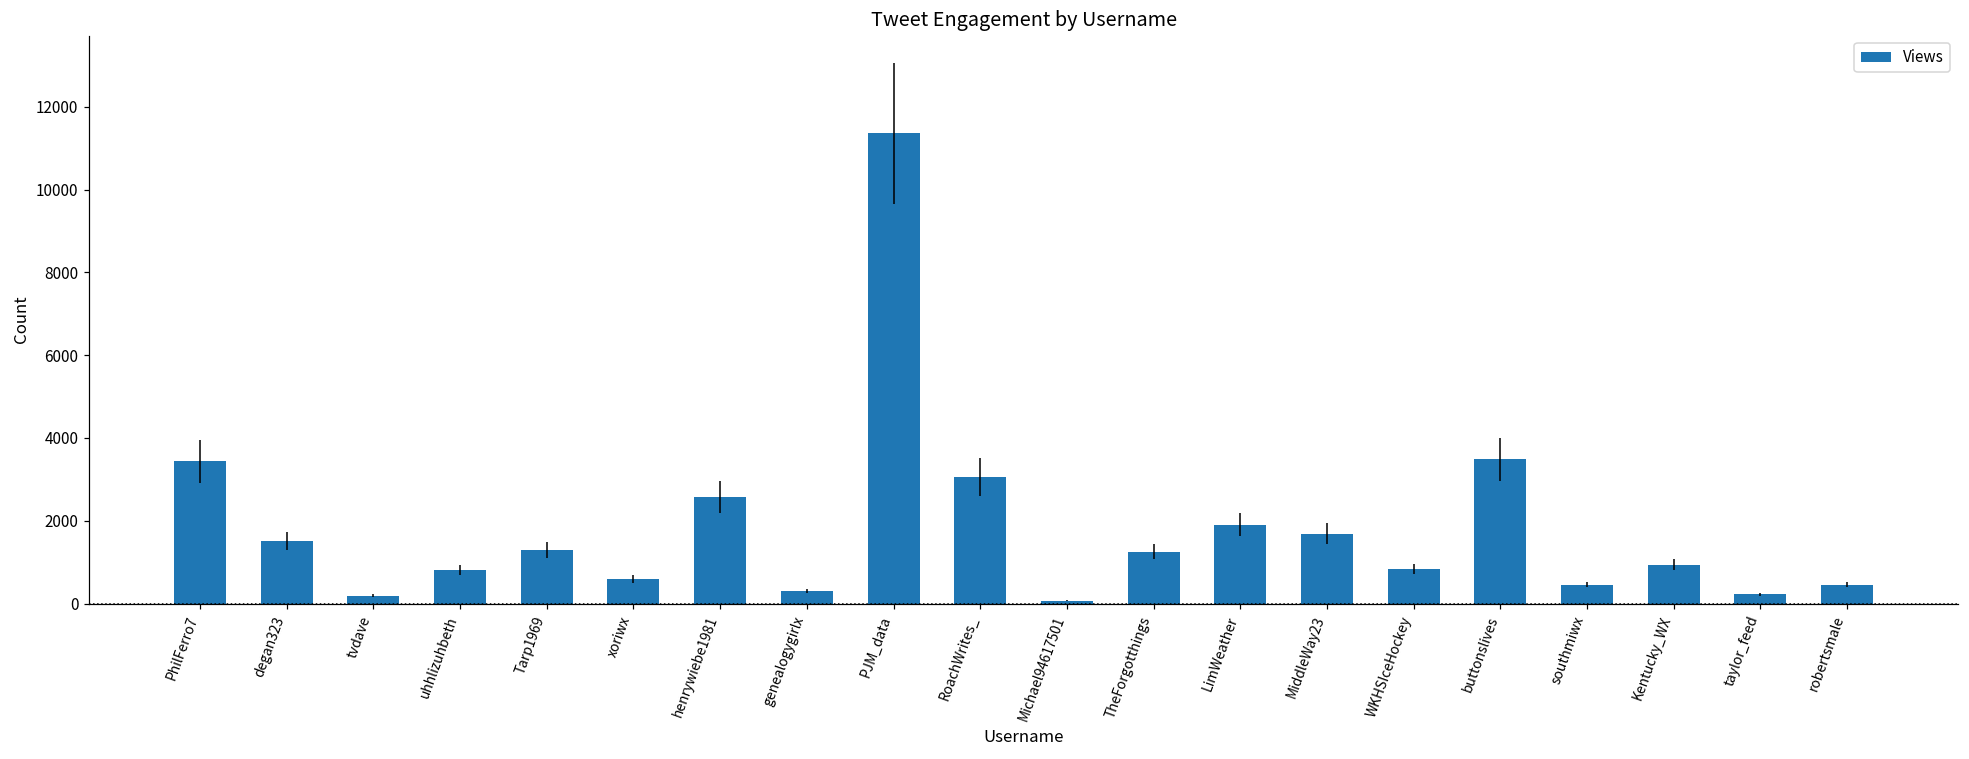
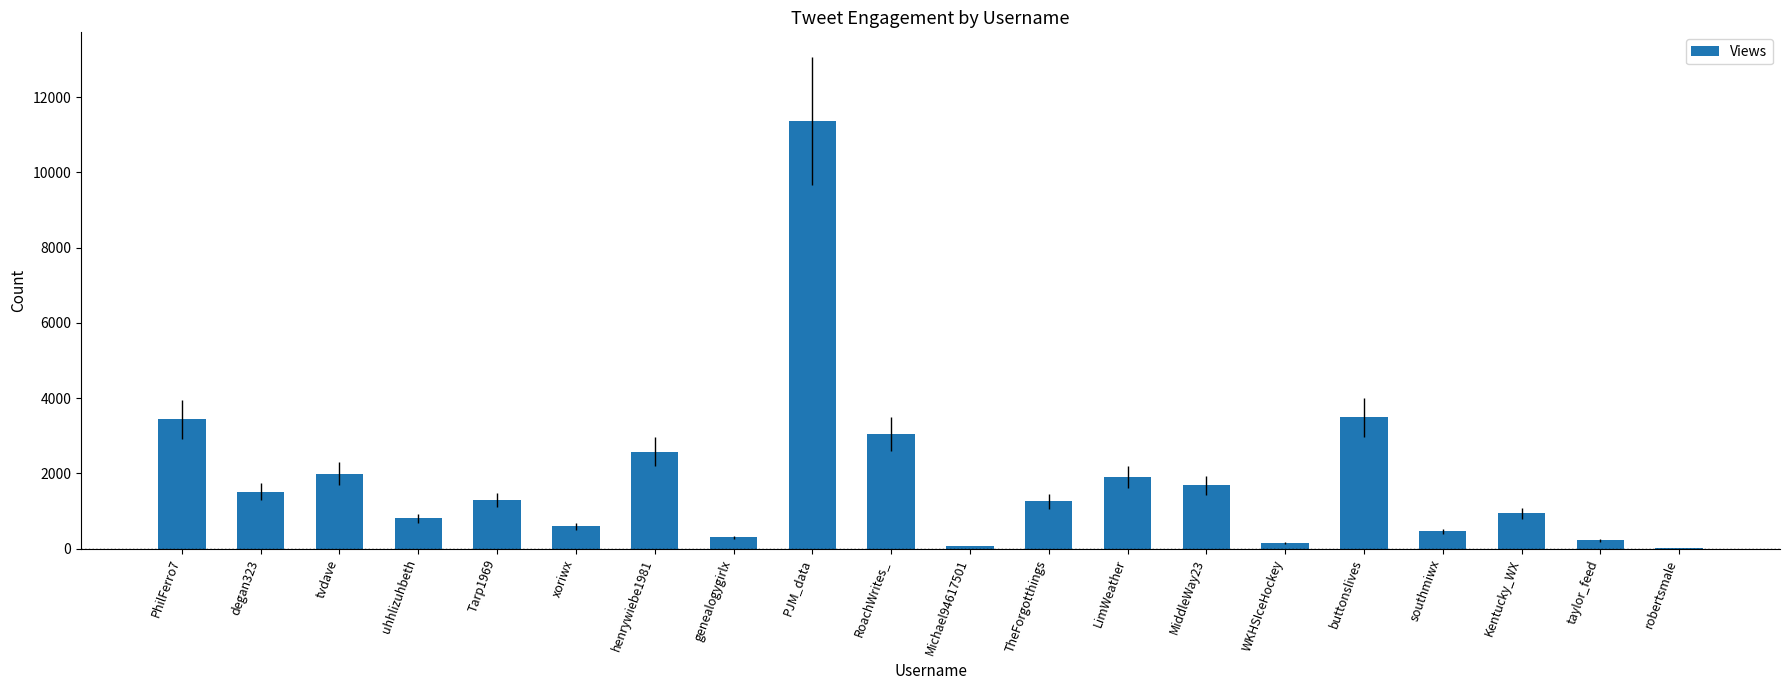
  {
    "PhilFerro7": 3400,
    "degan323": 1500,
-   "tvdave": 200,
+   "tvdave": 2000,
    "uhhlizuhbeth": 800,
    "Tarp1969": 1300,
    "xoriwx": 600,
    "henrywiebe1981": 2600,
    "genealogygirlx": 300,
    "PJM_data": 11400,
    "RoachWrites_": 3000,
    "Michael94617501": 100,
    "TheForgotthings": 1300,
    "LimWeather": 1900,
    "MiddleWay23": 1700,
-   "WKHSIceHockey": 800,
+   "WKHSIceHockey": 200,
    "buttonslives": 3500,
    "southmiwx": 500,
    "Kentucky_WX": 900,
    "taylor_feed": 200,
-   "robertsmale": 500
+   "robertsmale": 0
  }
